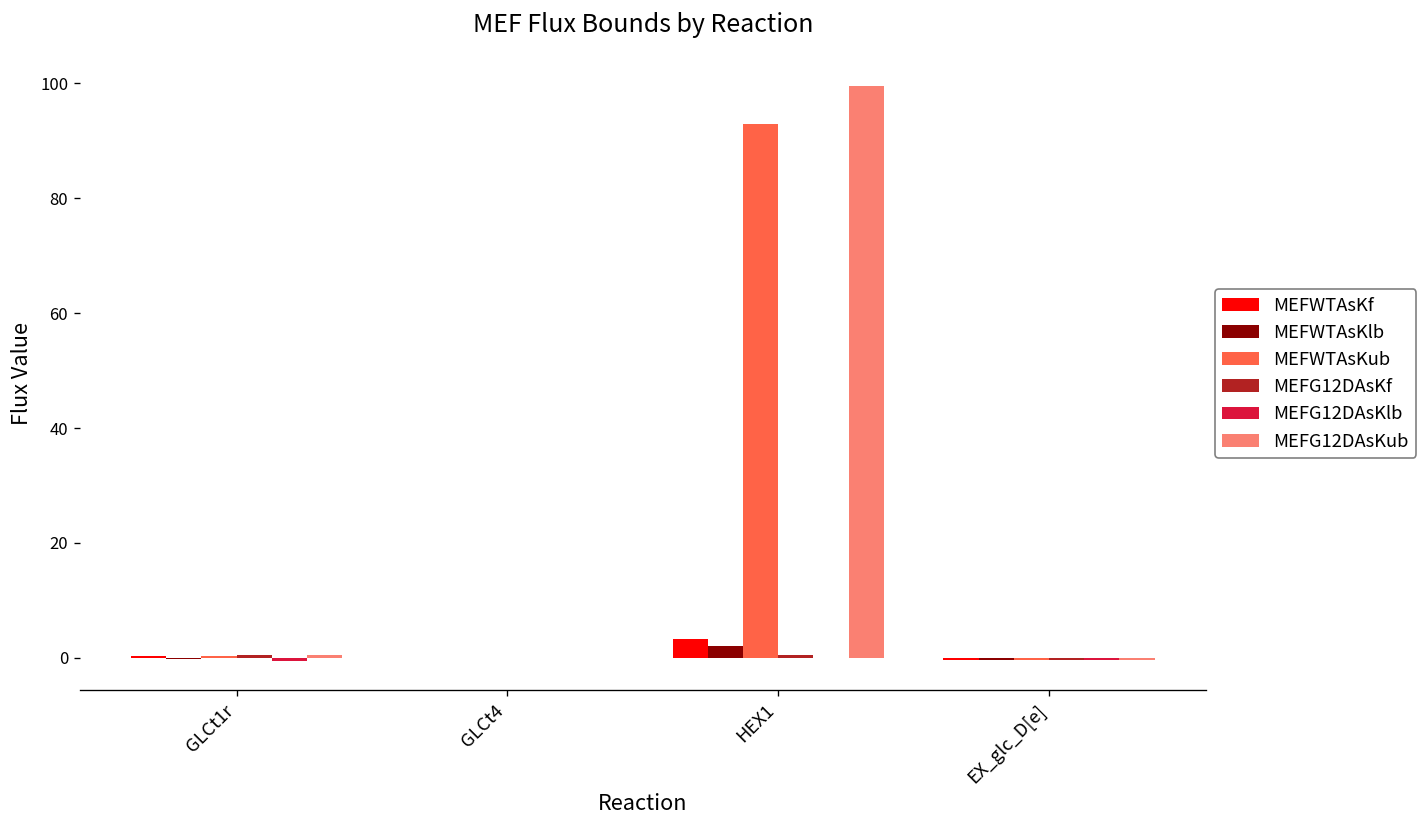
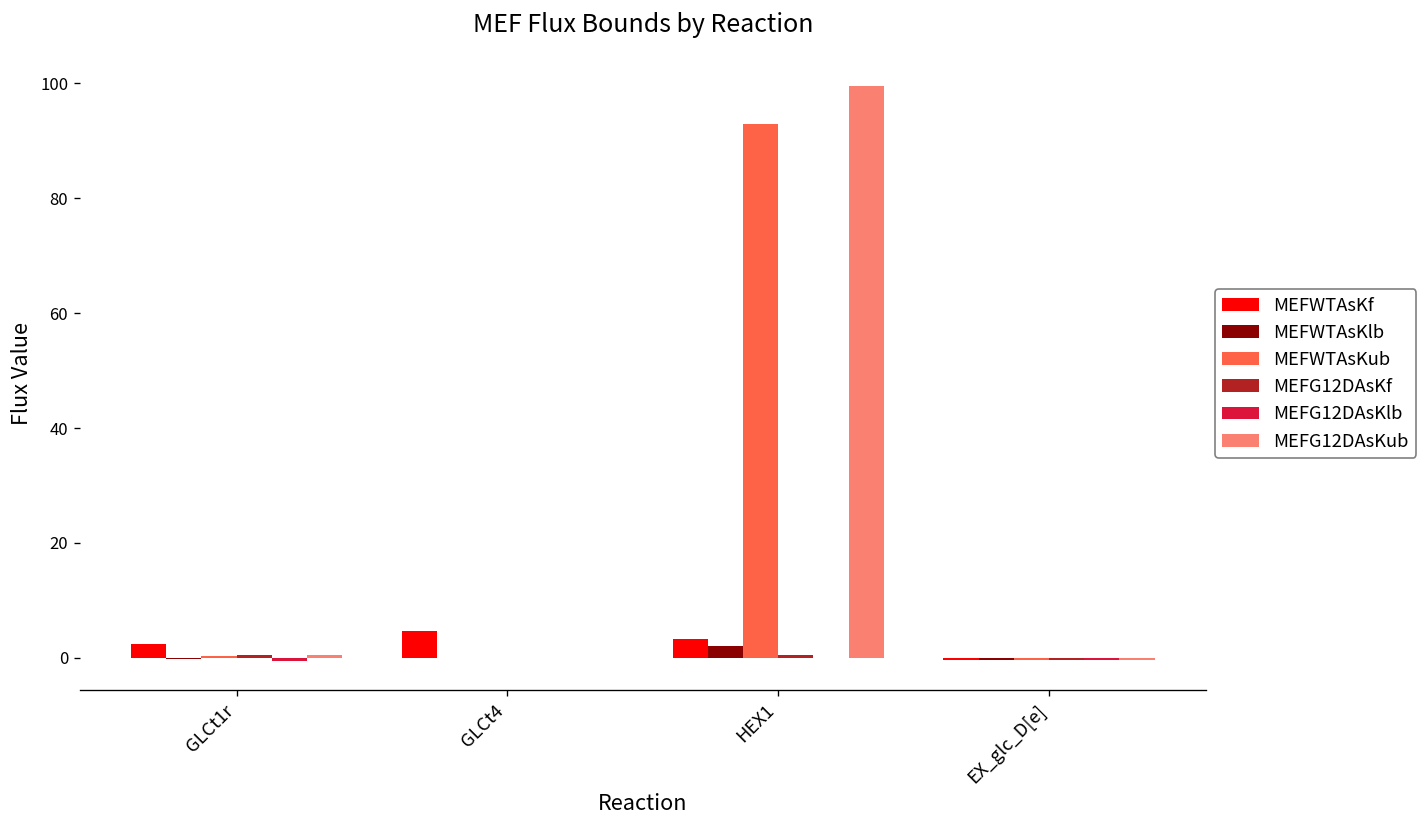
  {
    "MEFWTAsKf": {
-     "GLCt1r": 0,
-     "GLCt4": 0,
+     "GLCt1r": 2,
+     "GLCt4": 5,
      "HEX1": 3
    },
    "MEFWTAsKlb": {
      "HEX1": 2
    }
  }
